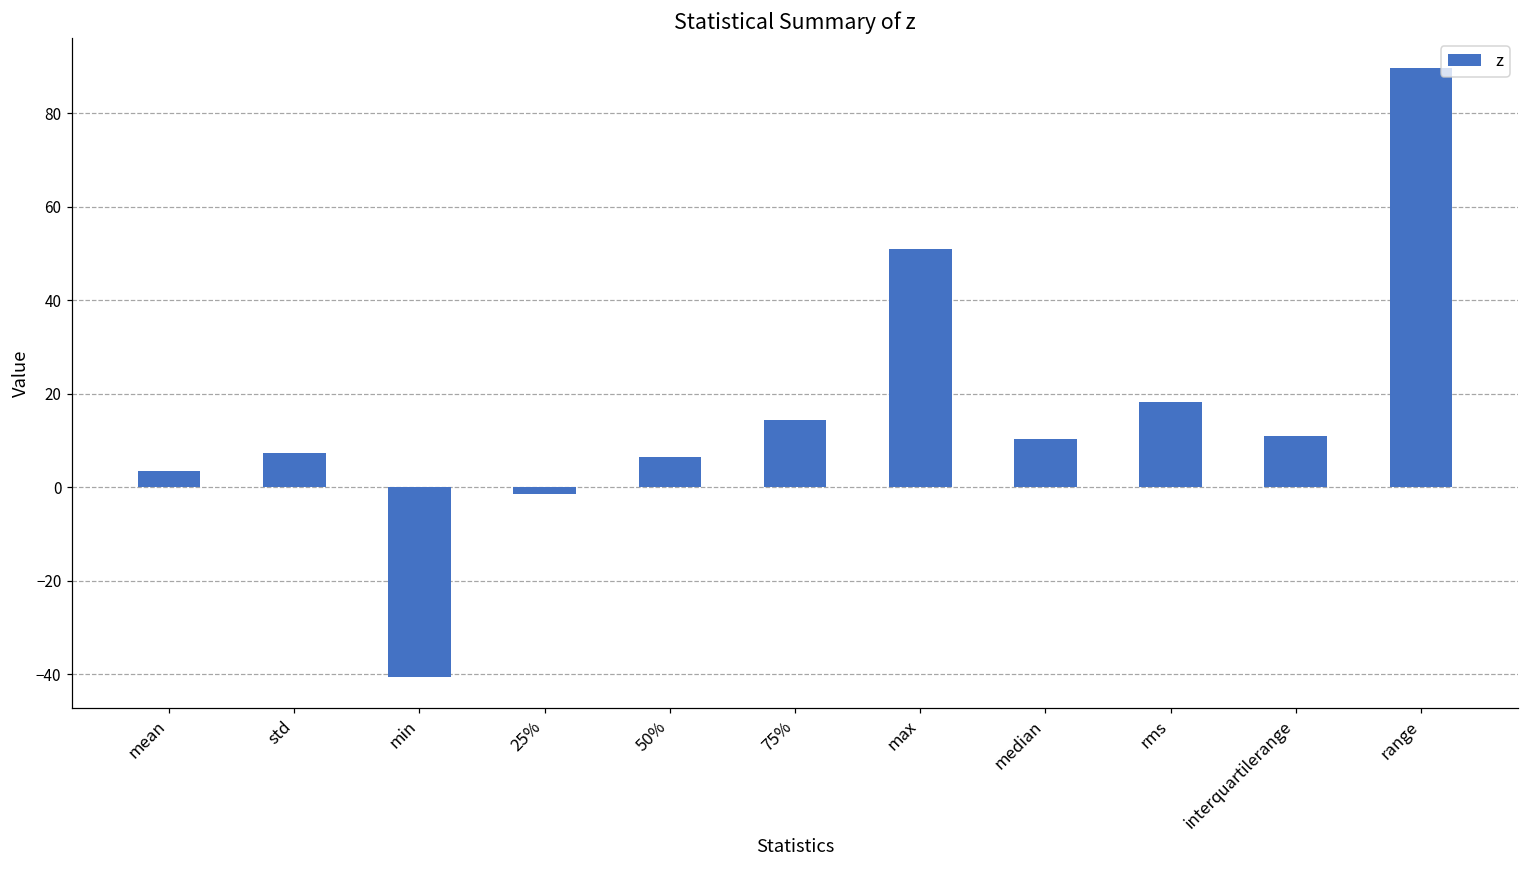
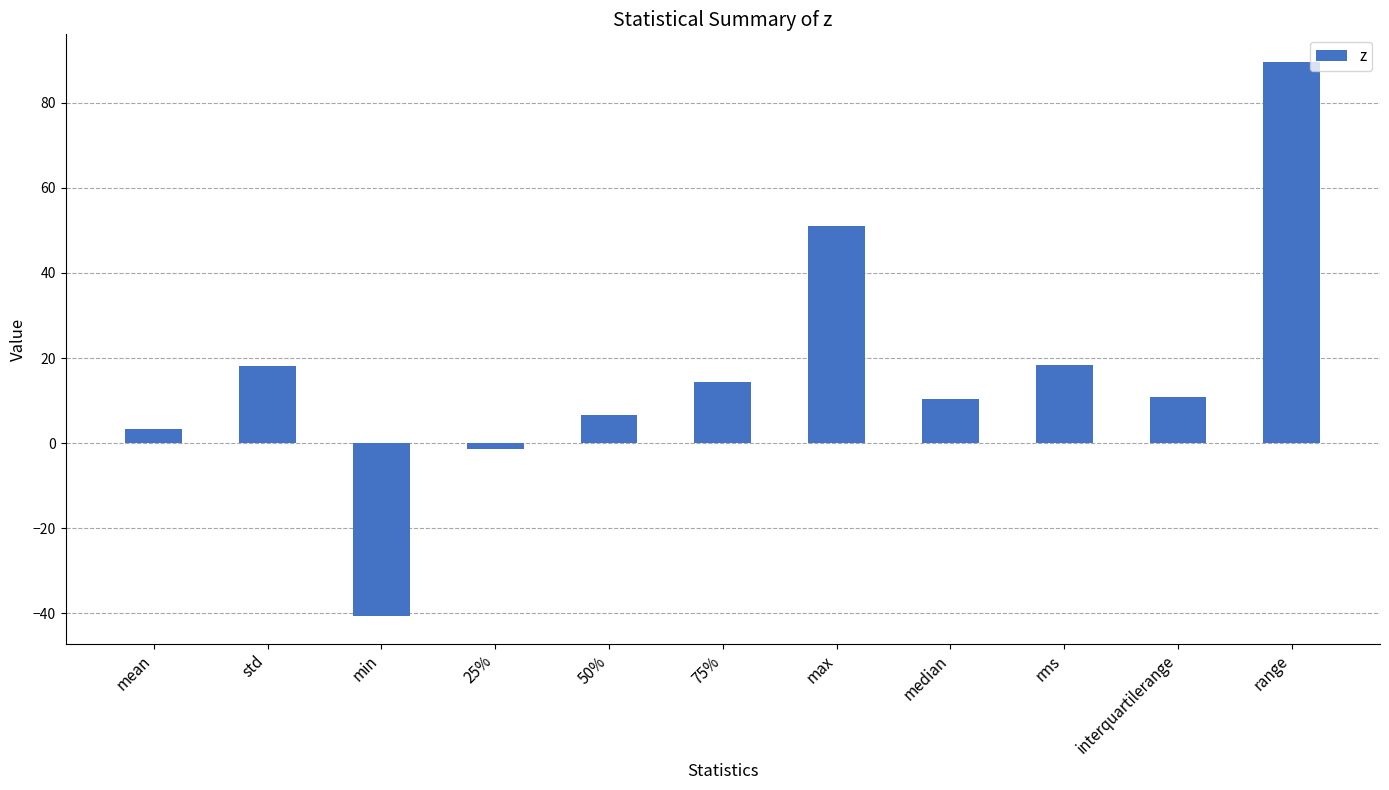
  {
    "mean": 3,
-   "std": 7,
+   "std": 18,
    "min": -41,
    "25%": -1,
    "50%": 6,
    "75%": 14,
    "max": 51,
    "median": 10,
    "rms": 18,
    "interquartilerange": 11,
    "range": 90
  }
